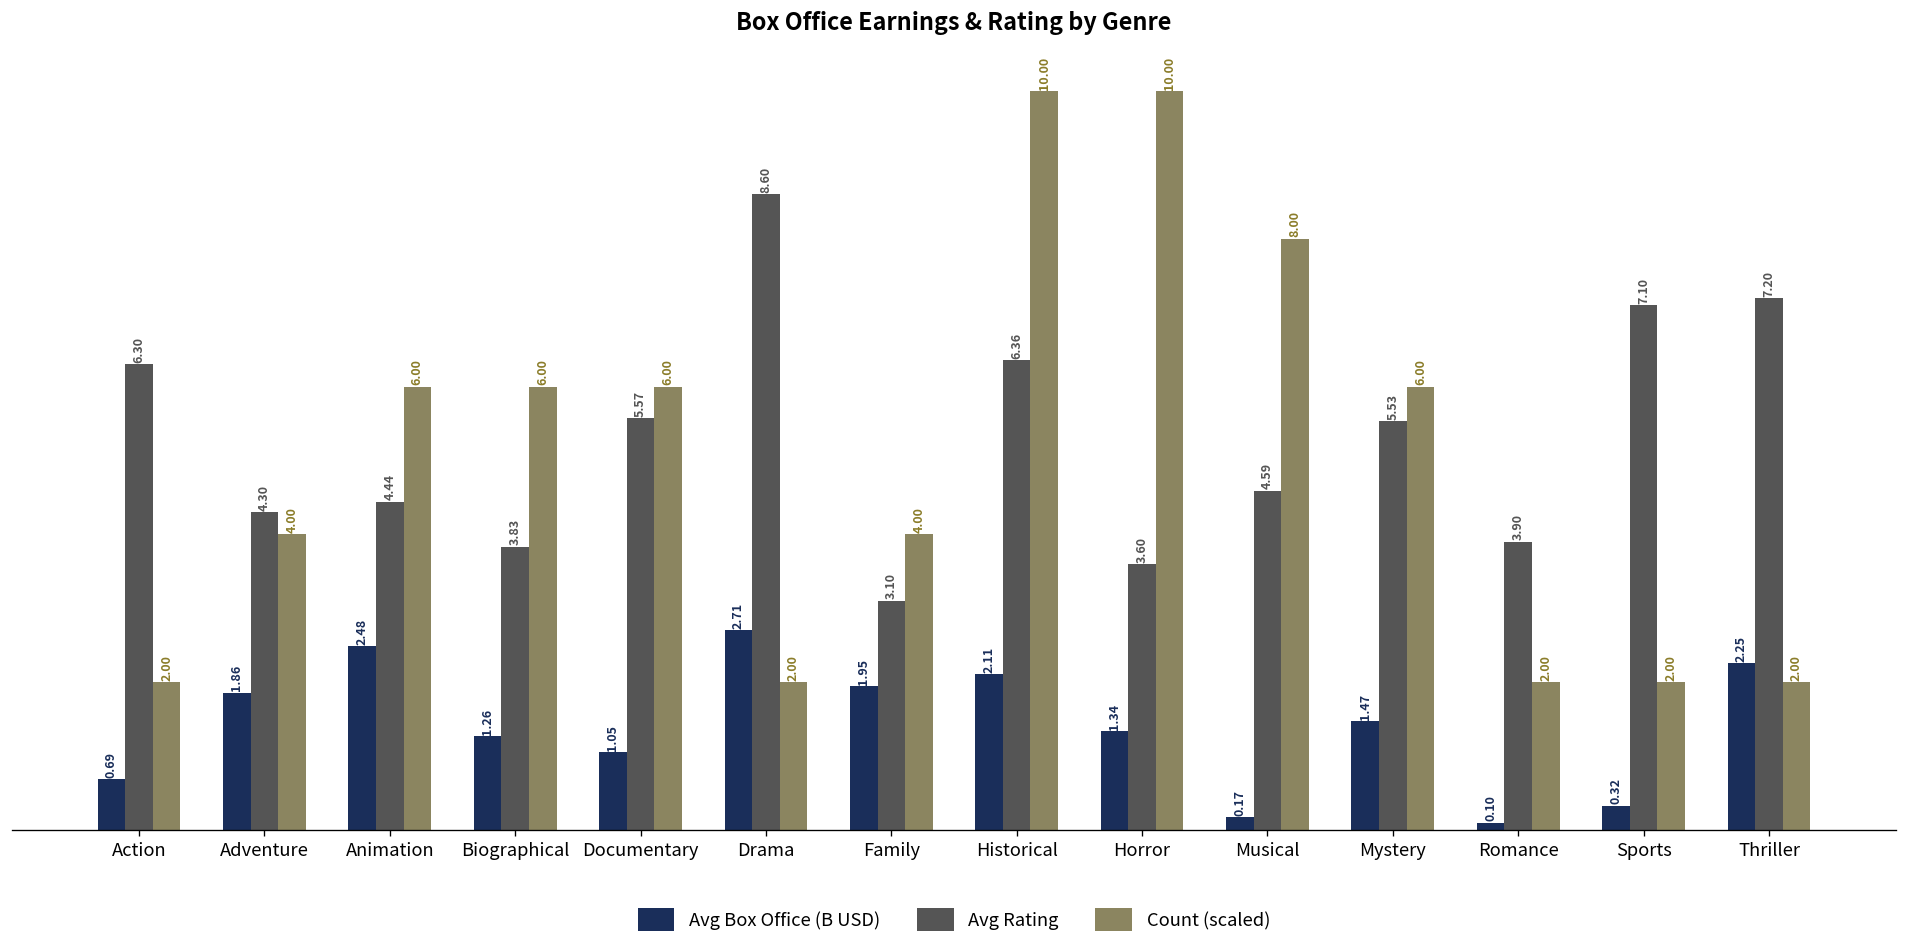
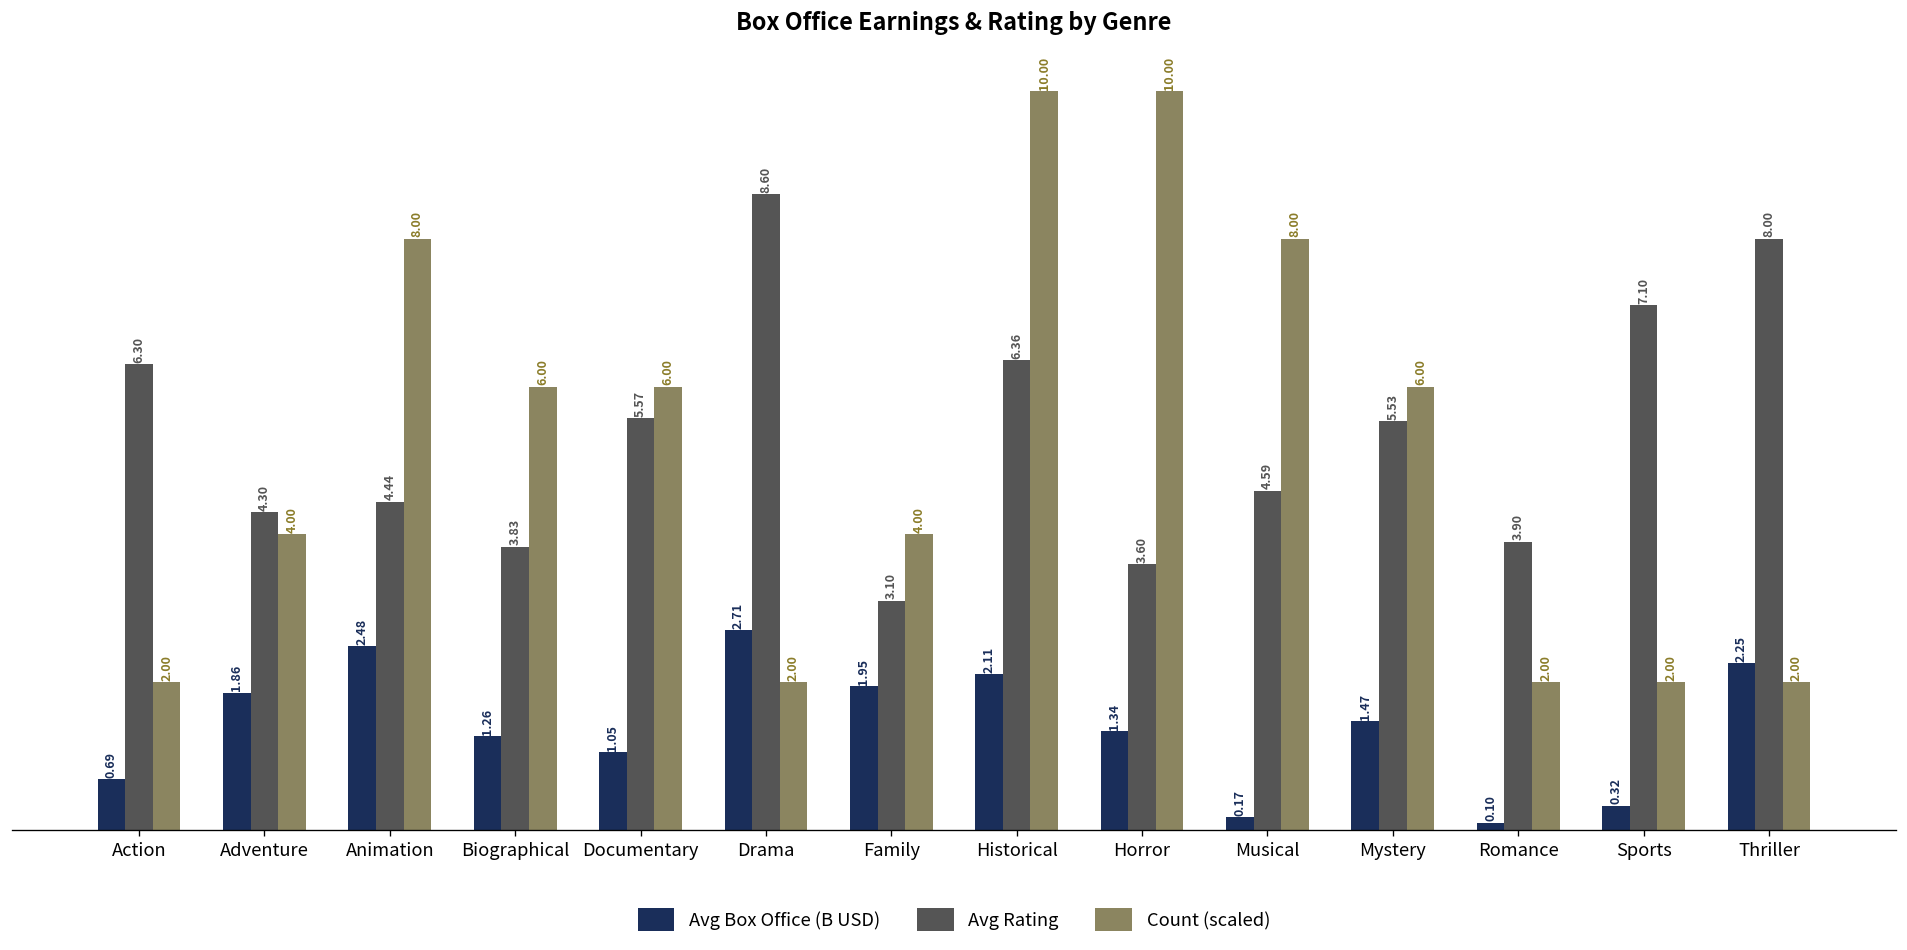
  {
    "Avg Box Office (B USD)": {
      "Action": 0.69,
      "Adventure": 1.86,
      "Animation": 2.48,
      "Biographical": 1.26,
      "Documentary": 1.05,
      "Drama": 2.71,
      "Family": 1.95,
      "Historical": 2.11,
      "Horror": 1.34,
      "Musical": 0.17,
      "Mystery": 1.47,
      "Romance": 0.10,
      "Sports": 0.32,
      "Thriller": 2.25
    },
    "Avg Rating": {
      "Action": 6.30,
      "Adventure": 4.30,
      "Animation": 4.44,
      "Biographical": 3.83,
      "Documentary": 5.57,
      "Drama": 8.60,
      "Family": 3.10,
      "Historical": 6.36,
      "Horror": 3.60,
      "Musical": 4.59,
      "Mystery": 5.53,
      "Romance": 3.90,
      "Sports": 7.10,
-     "Thriller": 7.20
+     "Thriller": 8.00
    },
    "Count (scaled)": {
      "Action": 2.00,
      "Adventure": 4.00,
-     "Animation": 6.00,
+     "Animation": 8.00,
      "Biographical": 6.00,
      "Documentary": 6.00,
      "Drama": 2.00,
      "Family": 4.00,
      "Historical": 10.00,
      "Horror": 10.00,
      "Musical": 8.00,
      "Mystery": 6.00,
      "Romance": 2.00,
      "Sports": 2.00,
      "Thriller": 2.00
    }
  }
